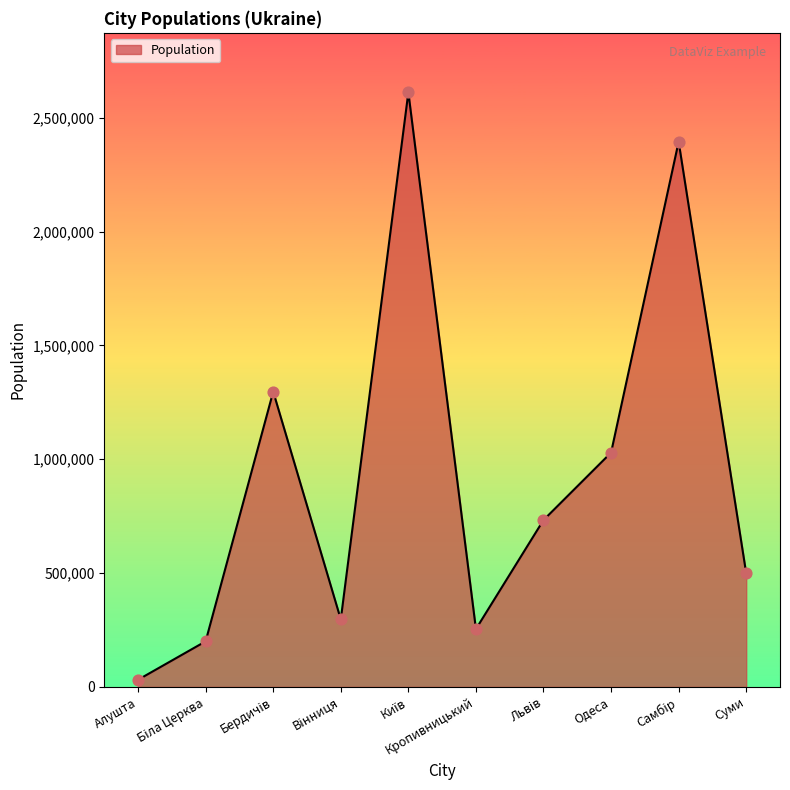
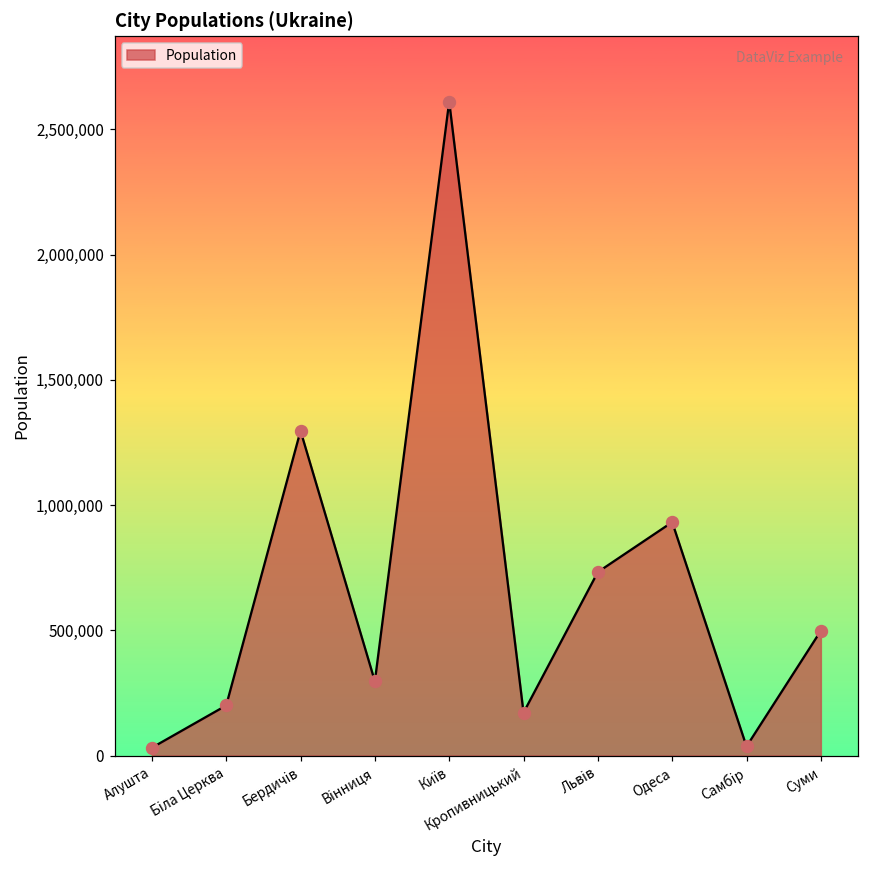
  {
    "Алушта": "30,000",
    "Біла Церква": "200,000",
    "Бердичів": "1,300,000",
    "Вінниця": "300,000",
    "Київ": "2,610,000",
-   "Кропивницький": "250,000",
+   "Кропивницький": "170,000",
    "Львів": "730,000",
-   "Одеса": "1,030,000",
-   "Самбір": "2,390,000",
+   "Одеса": "930,000",
+   "Самбір": "40,000",
    "Суми": "500,000"
  }
